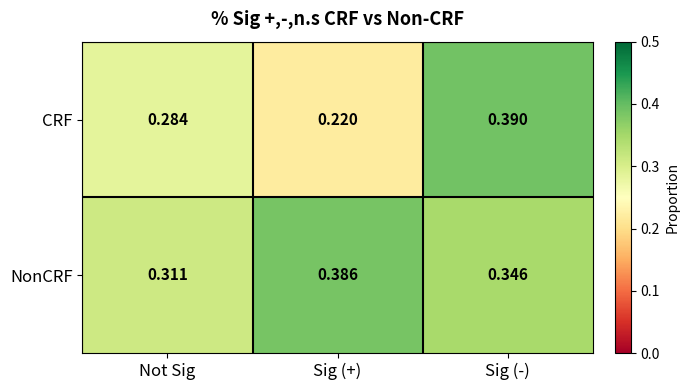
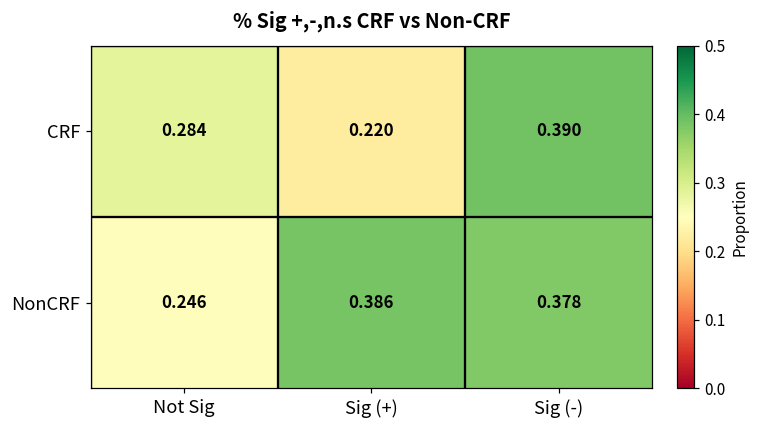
  {
    "CRF": {
      "Not Sig": 0.284,
      "Sig (+)": 0.220,
      "Sig (-)": 0.390
    },
    "NonCRF": {
-     "Not Sig": 0.311,
+     "Not Sig": 0.246,
      "Sig (+)": 0.386,
-     "Sig (-)": 0.346
+     "Sig (-)": 0.378
    }
  }
